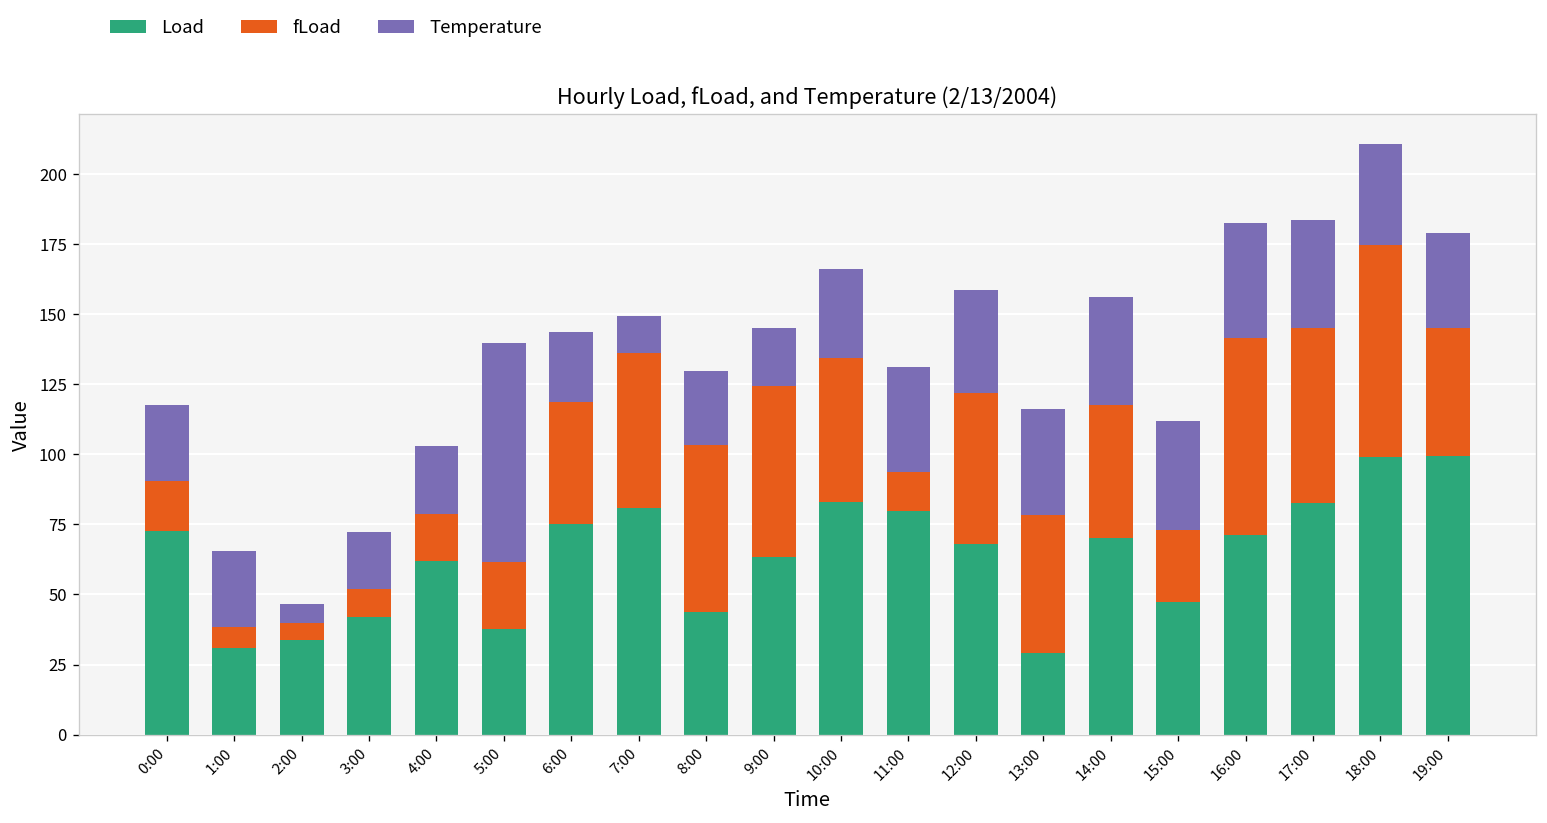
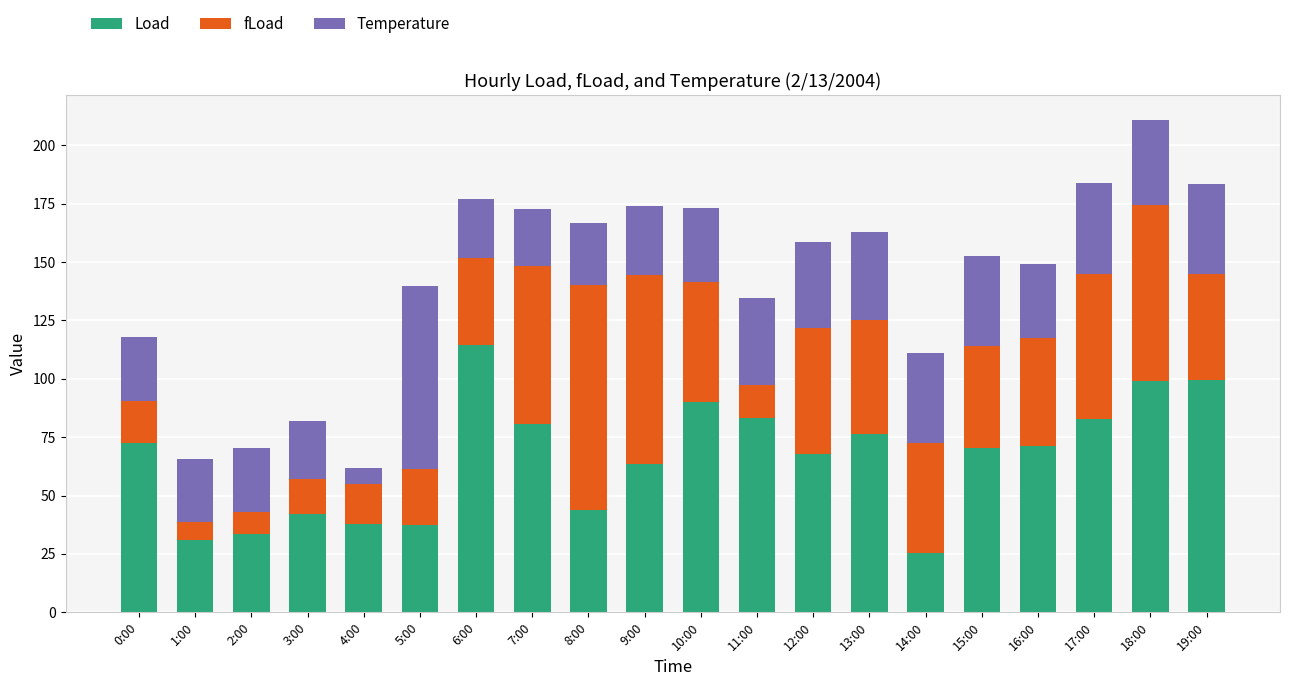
  {
    "Load": {
      "0:00": 73,
      "1:00": 31,
      "2:00": 34,
      "3:00": 42,
-     "4:00": 62,
+     "4:00": 38,
      "5:00": 38,
-     "6:00": 75,
+     "6:00": 114,
      "7:00": 81,
      "8:00": 44,
      "9:00": 63,
-     "10:00": 83,
-     "11:00": 80,
+     "10:00": 90,
+     "11:00": 83,
      "12:00": 68,
-     "13:00": 29,
-     "14:00": 70,
-     "15:00": 47,
+     "13:00": 76,
+     "14:00": 25,
+     "15:00": 70,
      "16:00": 71,
      "17:00": 83,
      "18:00": 99,
      "19:00": 99
    },
    "fLoad": {
      "0:00": 18,
      "1:00": 7,
-     "2:00": 6,
-     "3:00": 10,
+     "2:00": 9,
+     "3:00": 15,
      "4:00": 17,
      "5:00": 24,
-     "6:00": 43,
-     "7:00": 55,
-     "8:00": 60,
-     "9:00": 61,
+     "6:00": 38,
+     "7:00": 68,
+     "8:00": 97,
+     "9:00": 81,
      "10:00": 51,
      "11:00": 14,
      "12:00": 54,
      "13:00": 49,
      "14:00": 47,
-     "15:00": 26,
-     "16:00": 70,
+     "15:00": 43,
+     "16:00": 46,
      "17:00": 62,
      "18:00": 76,
      "19:00": 46
    },
    "Temperature": {
      "0:00": 27,
      "1:00": 27,
-     "2:00": 7,
-     "3:00": 20,
-     "4:00": 24,
+     "2:00": 27,
+     "3:00": 25,
+     "4:00": 7,
      "5:00": 78,
      "6:00": 25,
-     "7:00": 13,
+     "7:00": 24,
      "8:00": 26,
-     "9:00": 21,
+     "9:00": 30,
      "10:00": 32,
      "11:00": 37,
      "12:00": 37,
      "13:00": 38,
      "14:00": 38,
      "15:00": 39,
-     "16:00": 41,
+     "16:00": 32,
      "17:00": 39,
      "18:00": 36,
-     "19:00": 34
+     "19:00": 38
    }
  }
